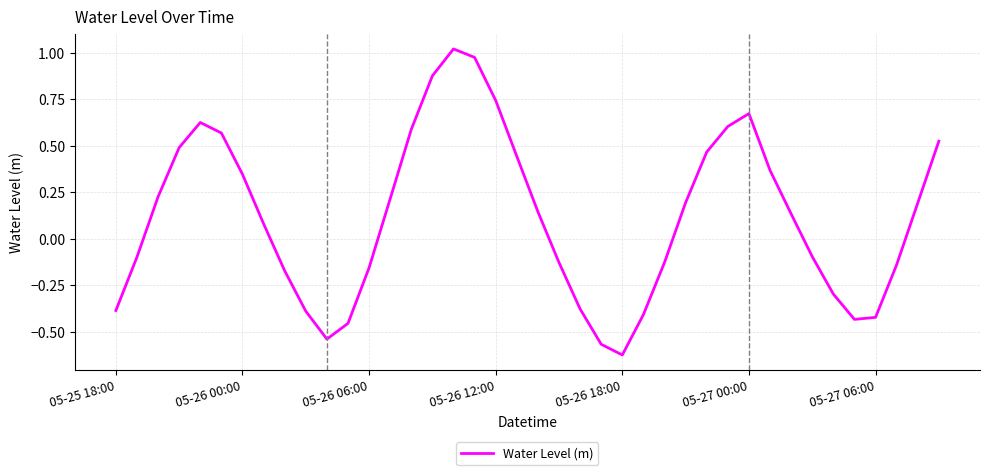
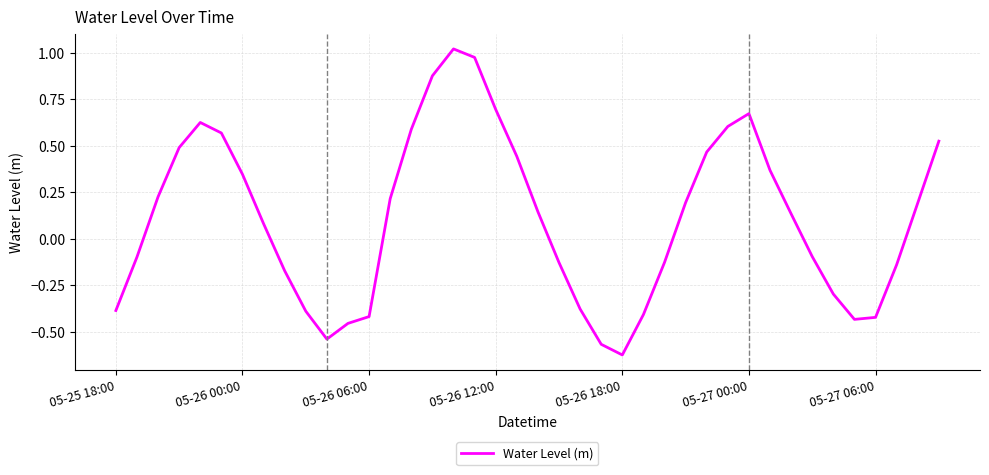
  {
    "05-25 18:00": -0.39,
    "05-26 00:00": 0.35,
-   "05-26 06:00": -0.16,
-   "05-26 12:00": 0.74,
+   "05-26 06:00": -0.42,
+   "05-26 12:00": 0.70,
    "05-26 18:00": -0.63,
    "05-27 00:00": 0.67,
    "05-27 06:00": -0.42
  }
